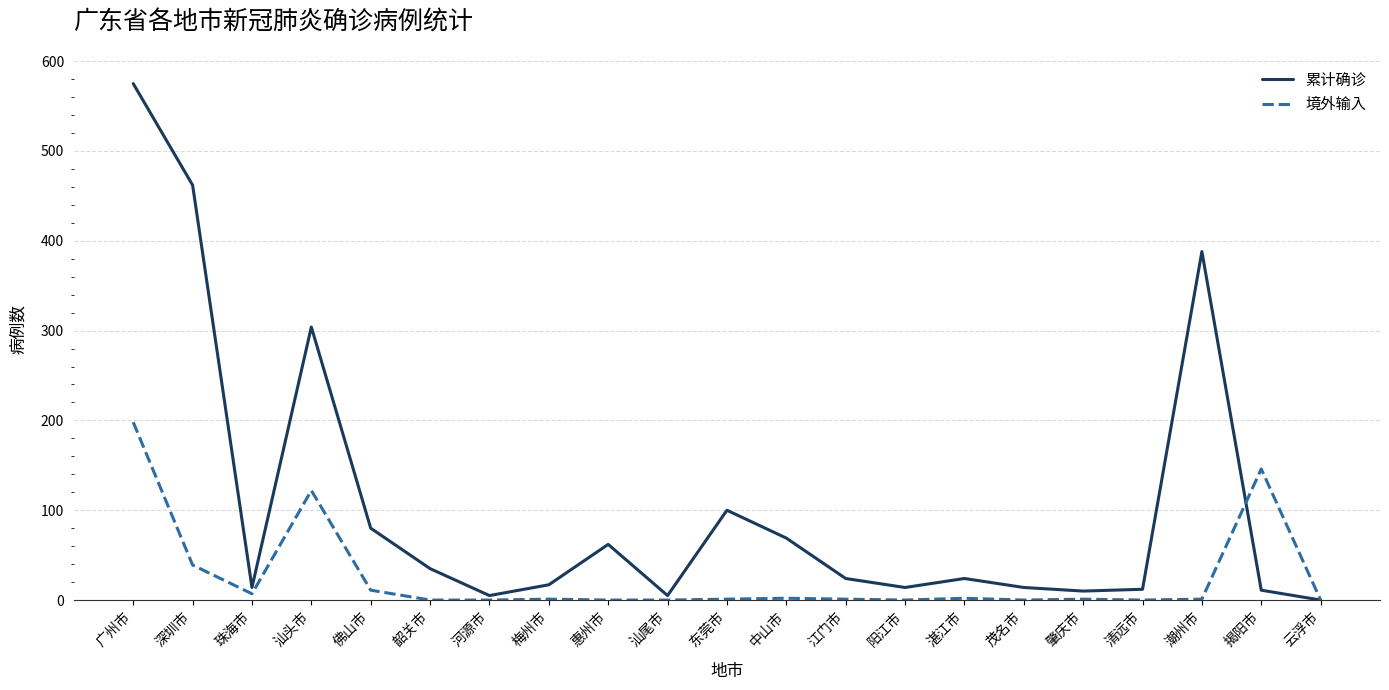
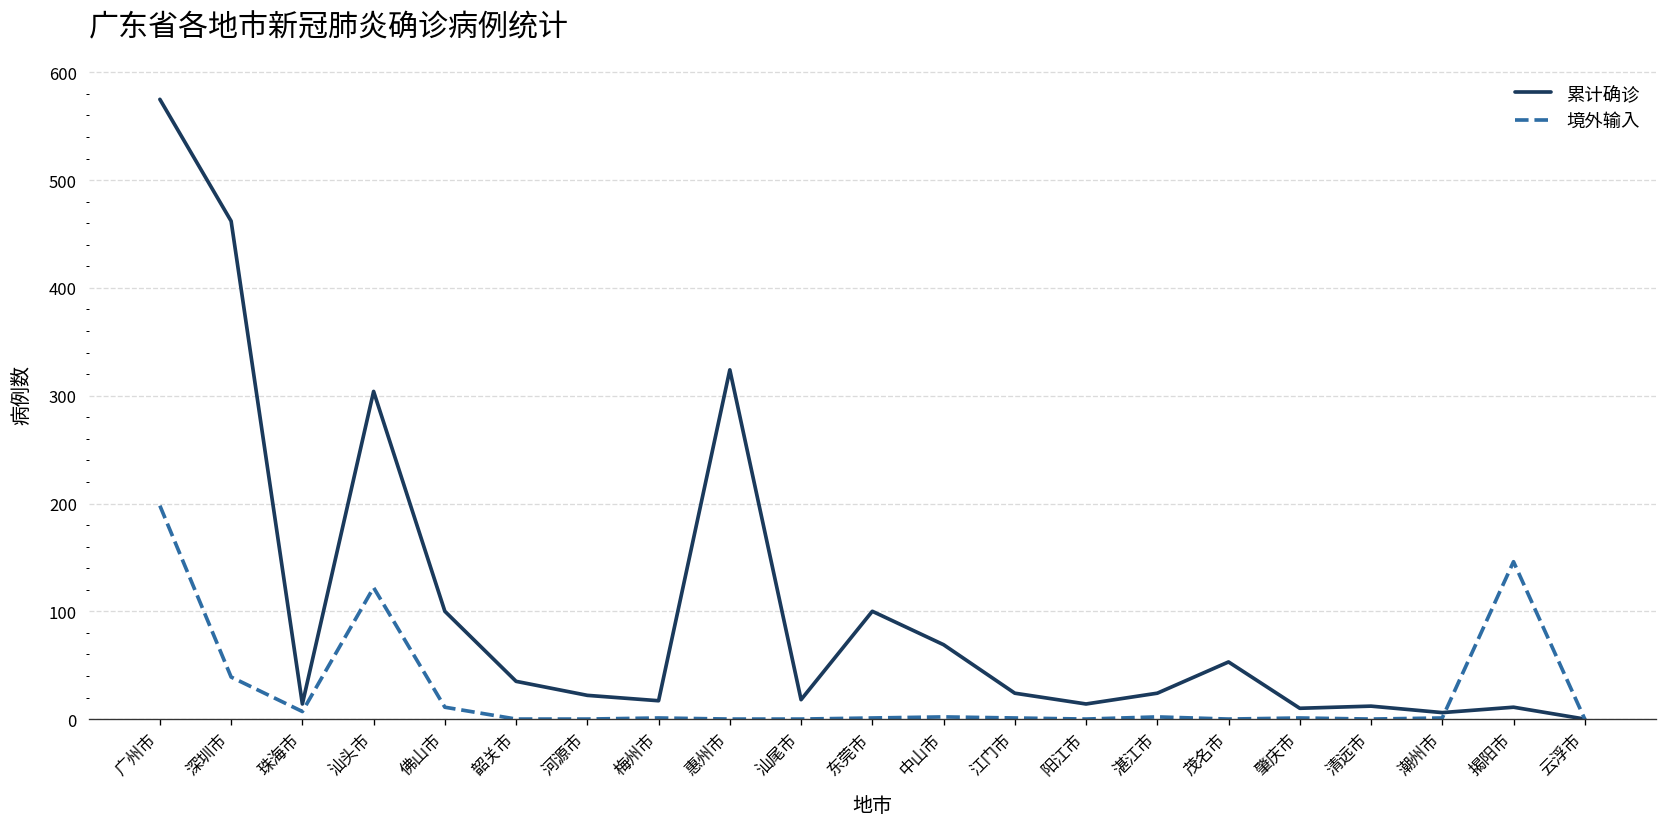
  {
    "累计确诊": {
      "广州市": 580,
      "深圳市": 460,
      "珠海市": 10,
      "汕头市": 300,
-     "佛山市": 80,
+     "佛山市": 100,
      "韶关市": 40,
-     "河源市": 10,
+     "河源市": 20,
      "梅州市": 20,
-     "惠州市": 60,
-     "汕尾市": 10,
+     "惠州市": 320,
+     "汕尾市": 20,
      "东莞市": 100,
      "中山市": 70,
      "江门市": 20,
      "阳江市": 10,
      "湛江市": 20,
-     "茂名市": 10,
+     "茂名市": 50,
      "肇庆市": 10,
      "清远市": 10,
-     "潮州市": 390,
+     "潮州市": 10,
      "揭阳市": 10
    },
    "境外输入": {
      "广州市": 200,
      "深圳市": 40,
      "珠海市": 10,
      "汕头市": 120,
      "佛山市": 10,
      "韶关市": 0,
      "河源市": 0,
      "梅州市": 0,
      "惠州市": 0,
      "汕尾市": 0,
      "东莞市": 0,
      "中山市": 0,
      "江门市": 0,
      "阳江市": 0,
      "湛江市": 0,
      "茂名市": 0,
      "肇庆市": 0,
      "清远市": 0,
      "潮州市": 0,
      "揭阳市": 150
    }
  }
